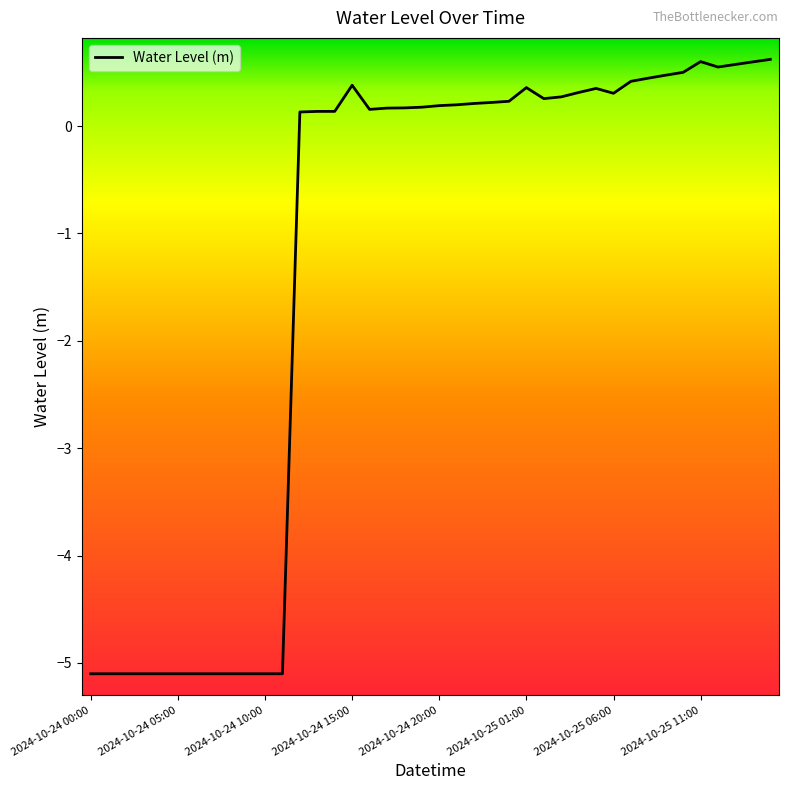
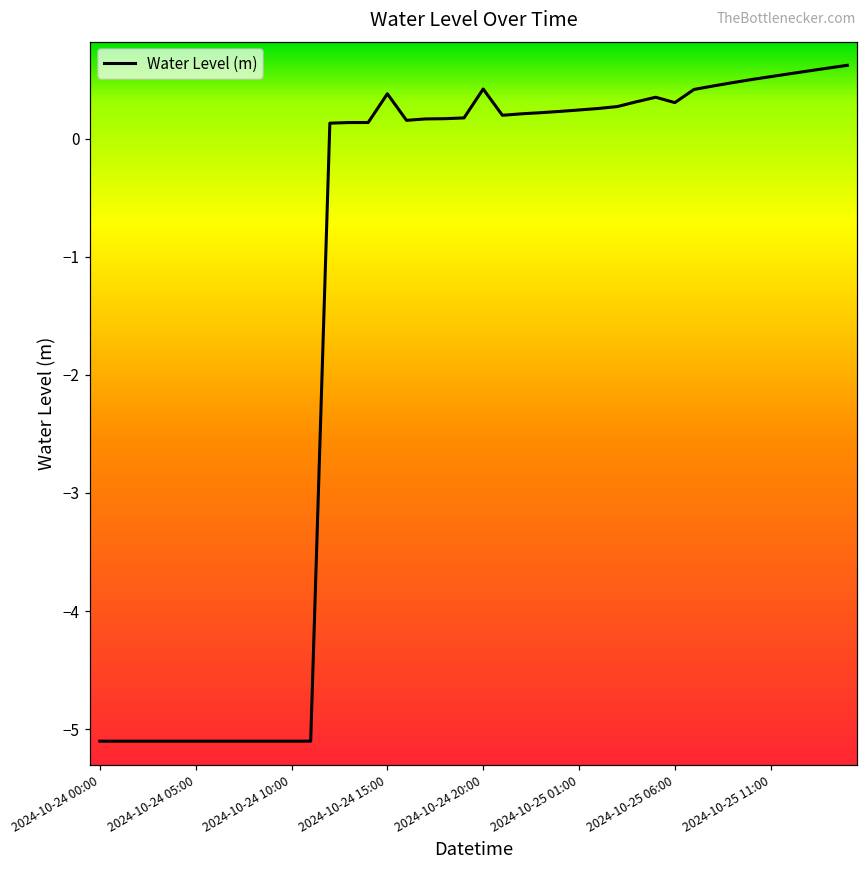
  {
    "2024-10-24 00:00": -5.10,
    "2024-10-24 05:00": -5.10,
    "2024-10-24 10:00": -5.10,
    "2024-10-24 15:00": 0.38,
-   "2024-10-24 20:00": 0.19,
-   "2024-10-25 01:00": 0.36,
+   "2024-10-24 20:00": 0.42,
+   "2024-10-25 01:00": 0.24,
    "2024-10-25 06:00": 0.31,
-   "2024-10-25 11:00": 0.60
+   "2024-10-25 11:00": 0.53
  }
